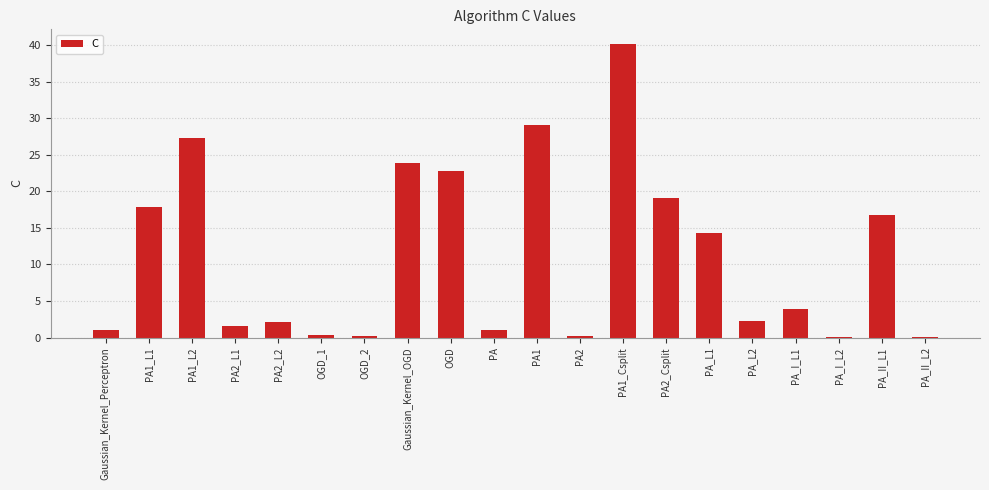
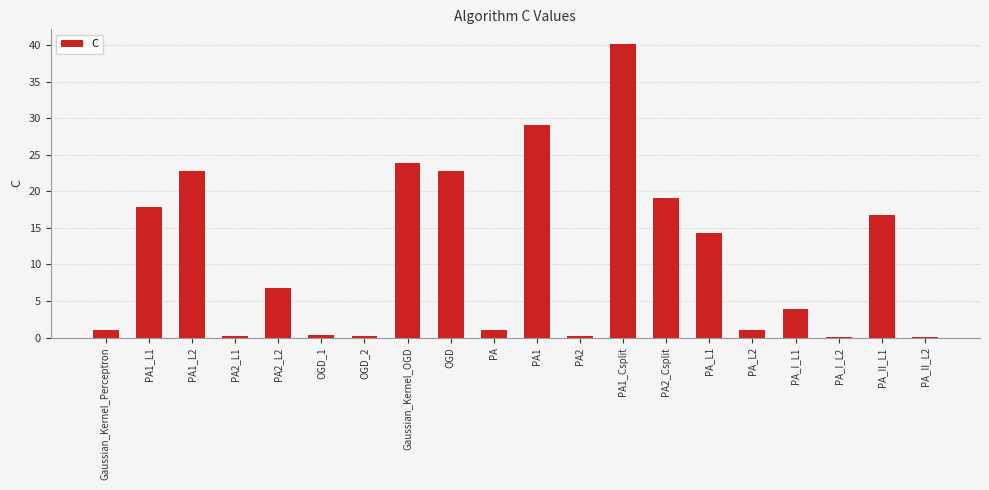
  {
    "Gaussian_Kernel_Perceptron": 1,
    "PA1_L1": 18,
-   "PA1_L2": 27,
-   "PA2_L1": 2,
-   "PA2_L2": 2,
+   "PA1_L2": 23,
+   "PA2_L1": 0,
+   "PA2_L2": 7,
    "Gaussian_Kernel_OGD": 24,
    "OGD": 23,
    "PA": 1,
    "PA1": 29,
    "PA1_Csplit": 40,
    "PA2_Csplit": 19,
    "PA_L1": 14,
-   "PA_L2": 2,
+   "PA_L2": 1,
    "PA_I_L1": 4,
    "PA_II_L1": 17
  }
